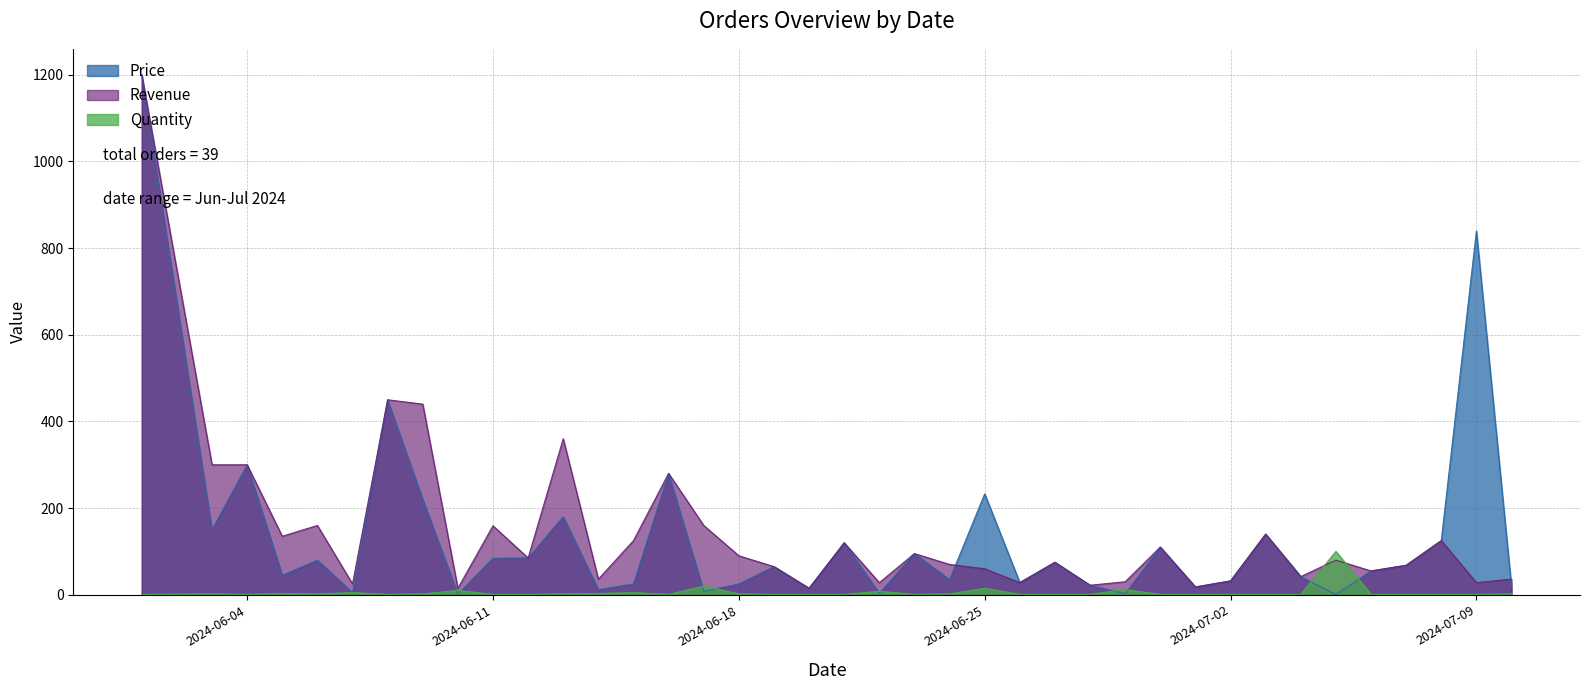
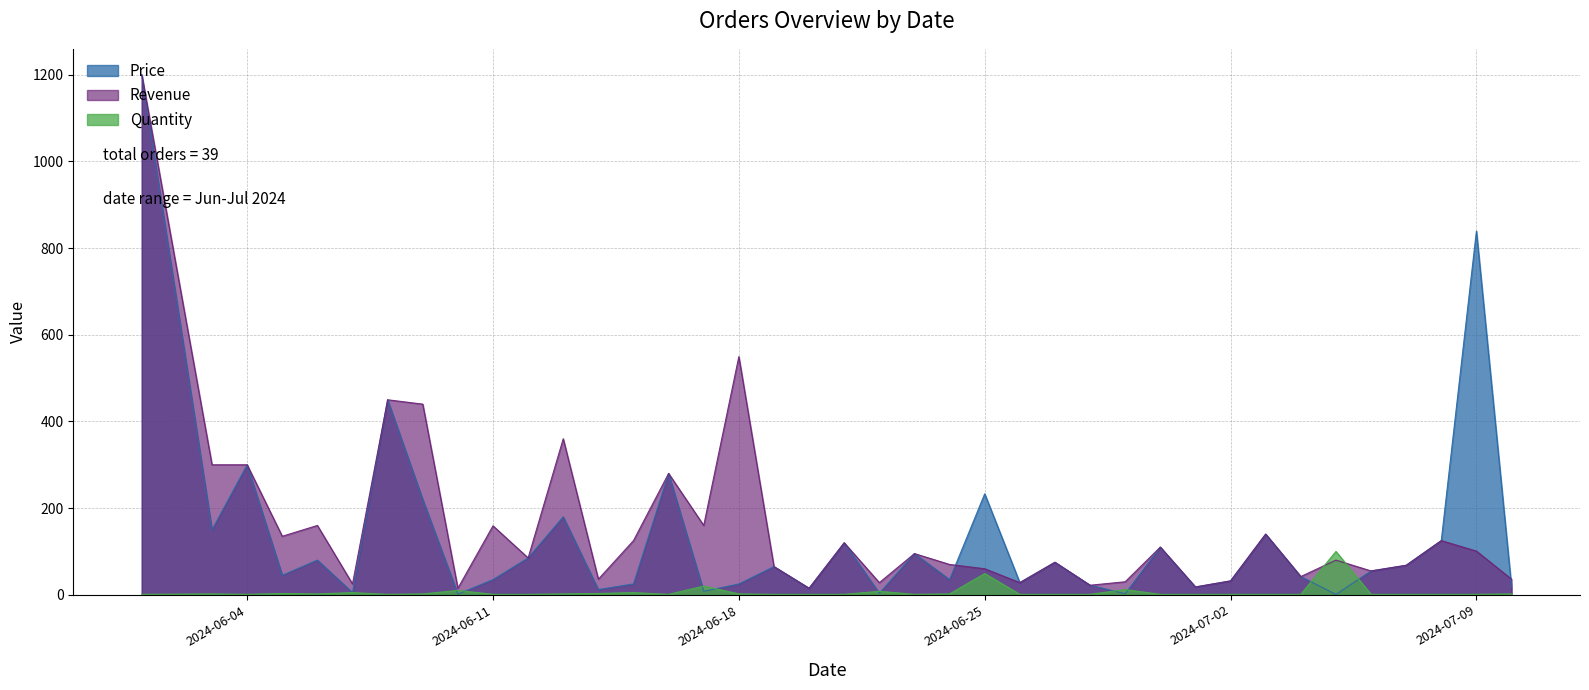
  {
    "Price": {
-     "2024-06-11": 80,
+     "2024-06-11": 40,
      "2024-06-18": 20,
      "2024-06-25": 230,
      "2024-07-09": 840
    },
    "Revenue": {
      "2024-06-11": 160,
-     "2024-06-18": 90,
+     "2024-06-18": 550,
      "2024-06-25": 60,
-     "2024-07-09": 30
+     "2024-07-09": 100
    },
    "Quantity": {
      "2024-06-04": 0,
      "2024-06-11": 0,
      "2024-06-18": 0,
-     "2024-06-25": 20,
+     "2024-06-25": 50,
      "2024-07-02": 0,
      "2024-07-09": 0
    }
  }
